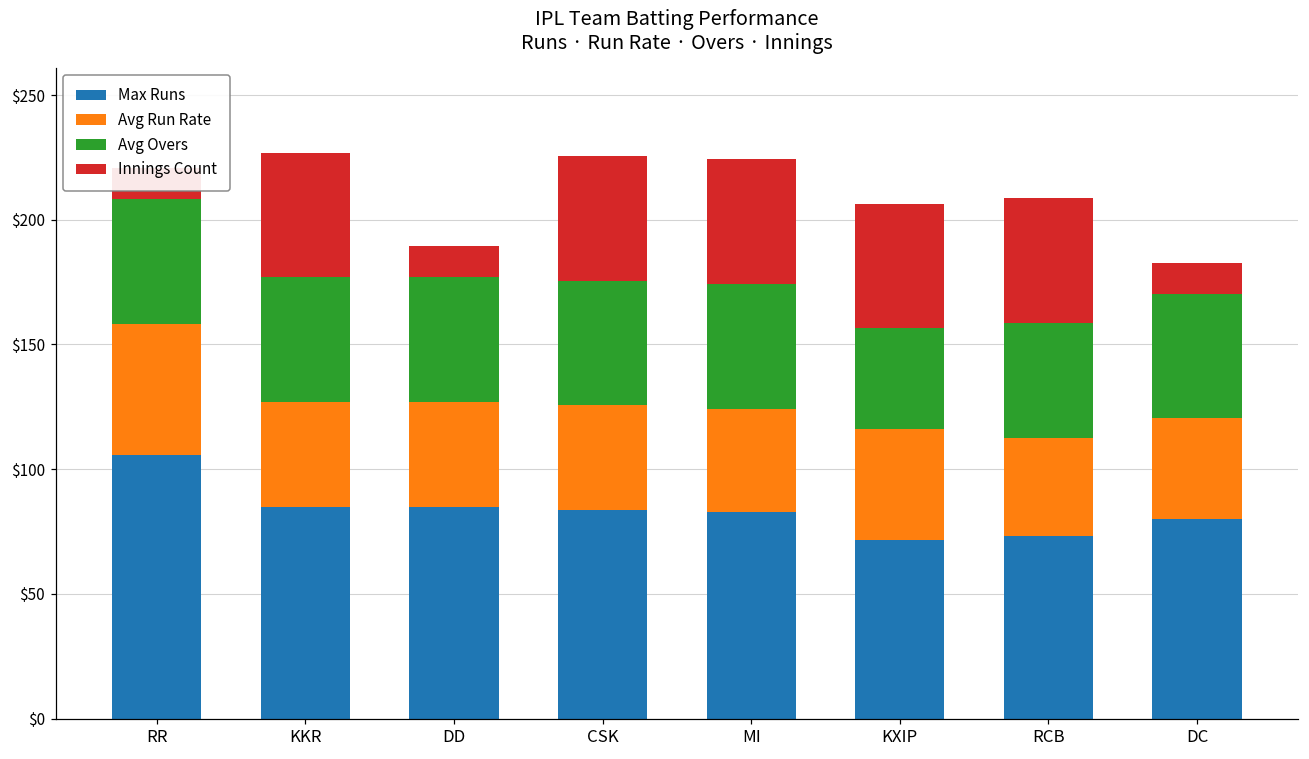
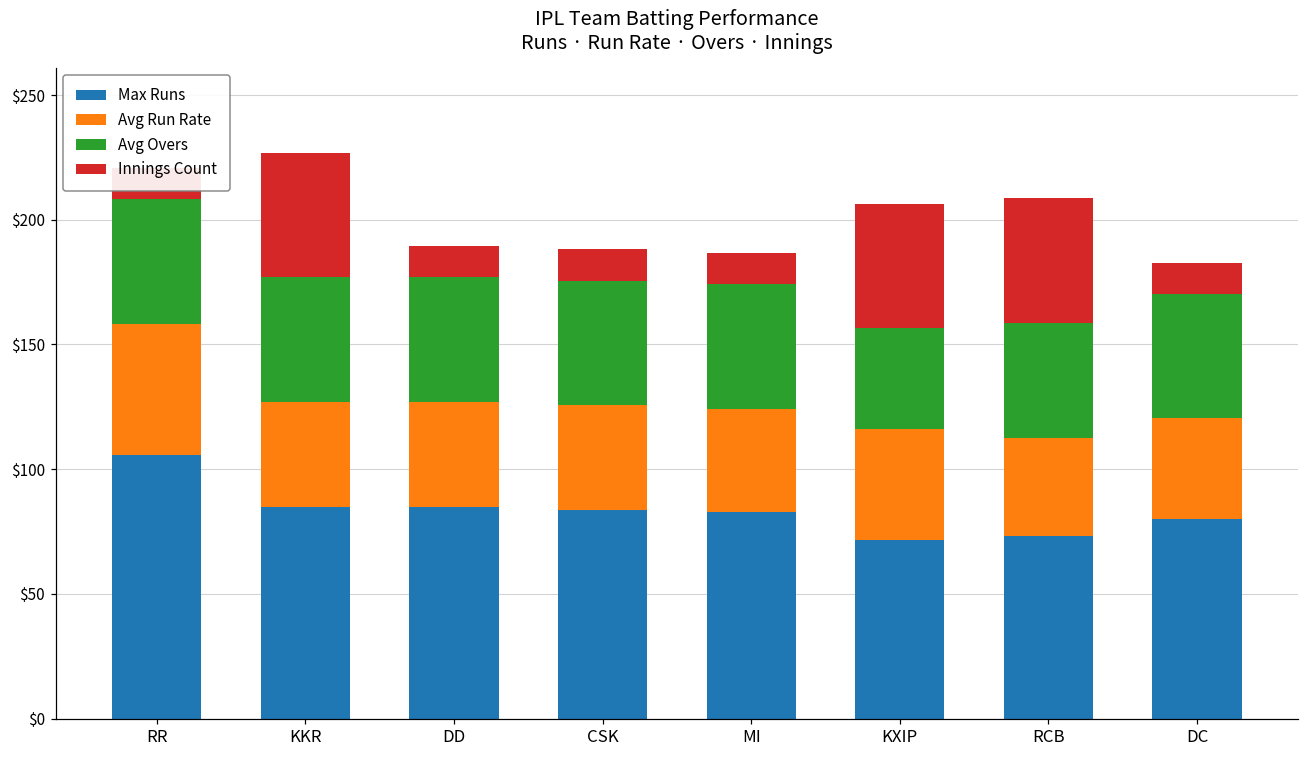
  {
    "Max Runs": {
      "RR": "$106",
      "KKR": "$85",
      "DD": "$85",
      "CSK": "$84",
      "MI": "$83",
      "KXIP": "$72",
      "RCB": "$73",
      "DC": "$80"
    },
    "Avg Run Rate": {
      "RR": "$53",
      "KKR": "$42",
      "DD": "$42",
      "CSK": "$42",
      "MI": "$41",
      "KXIP": "$44",
      "RCB": "$39",
      "DC": "$40"
    },
    "Avg Overs": {
      "RR": "$50",
      "KKR": "$50",
      "DD": "$50",
      "CSK": "$50",
      "MI": "$50",
      "KXIP": "$41",
      "RCB": "$46",
      "DC": "$50"
    },
    "Innings Count": {
      "KKR": "$50",
      "DD": "$13",
-     "CSK": "$50",
-     "MI": "$50",
+     "CSK": "$13",
+     "MI": "$13",
      "KXIP": "$50",
      "RCB": "$50",
      "DC": "$13"
    }
  }
